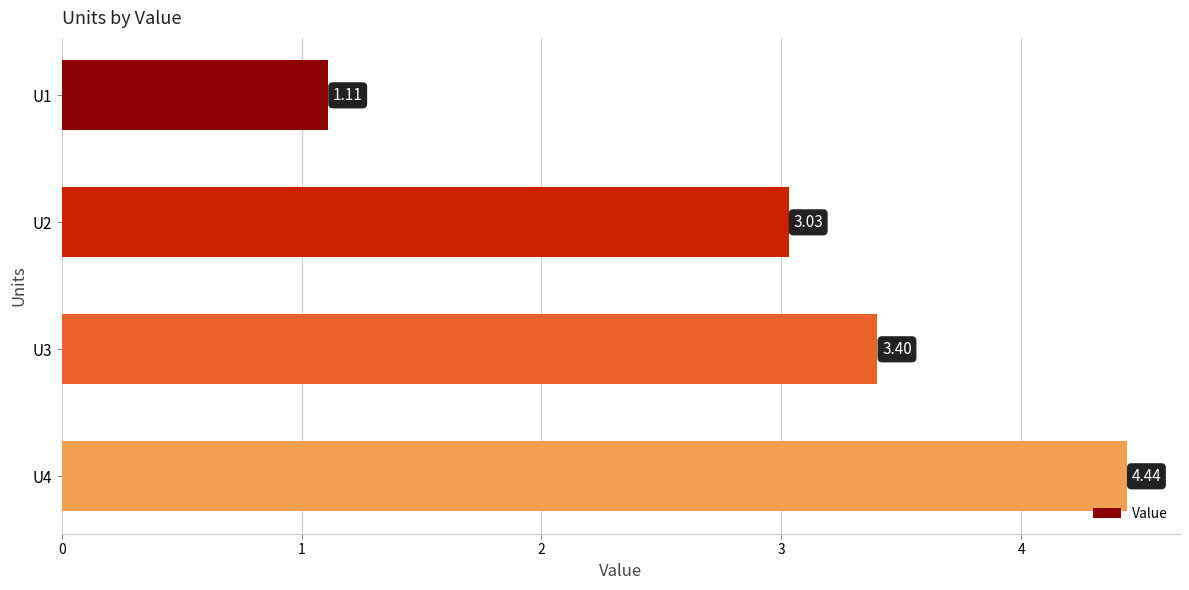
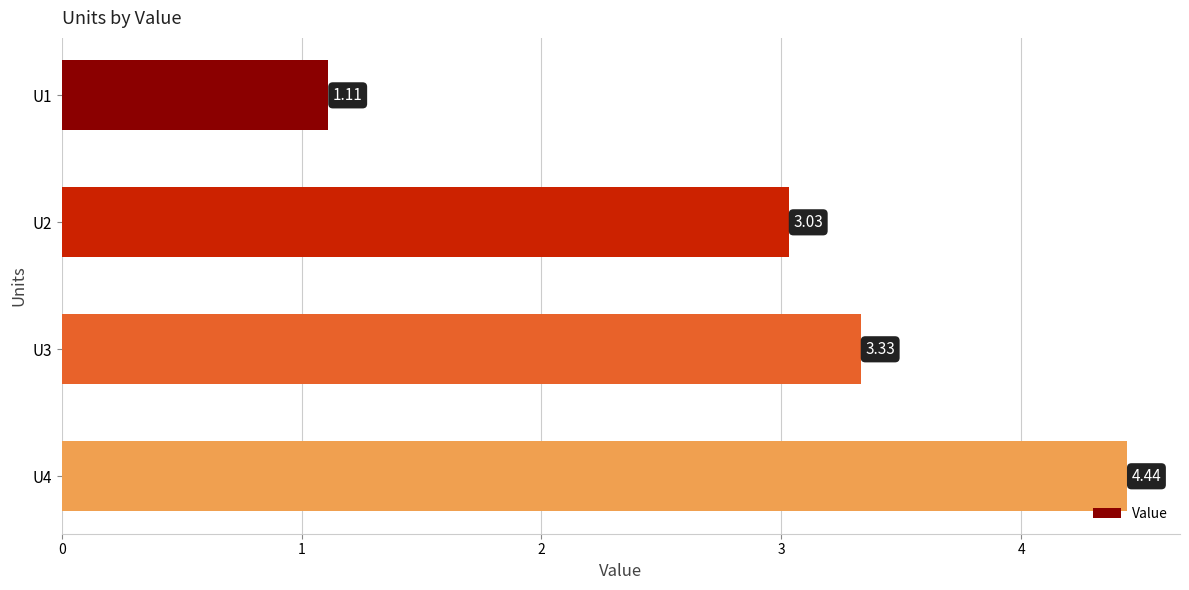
  {
-   "U3": 3.40
+   "U3": 3.33
  }
